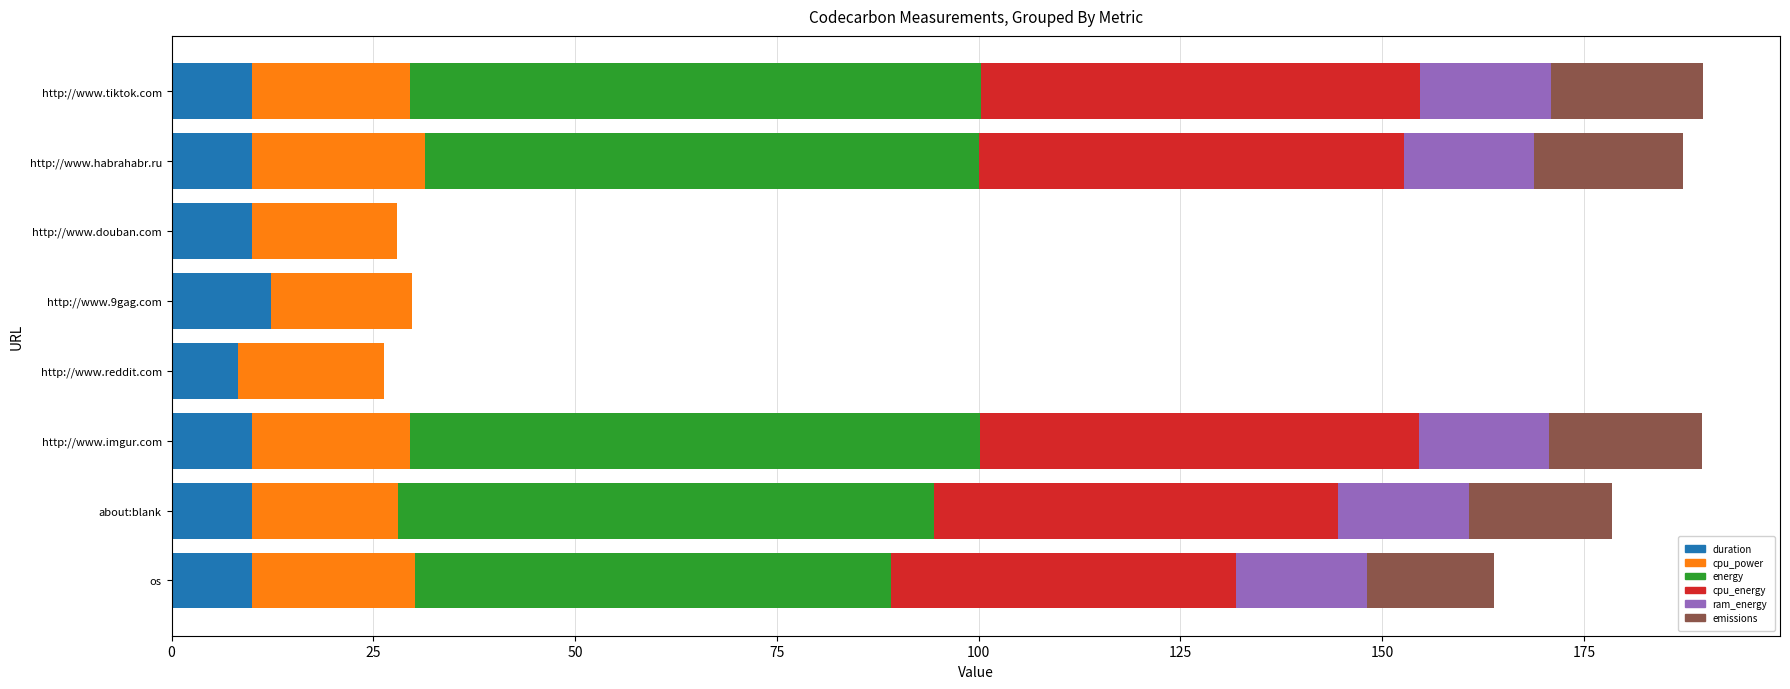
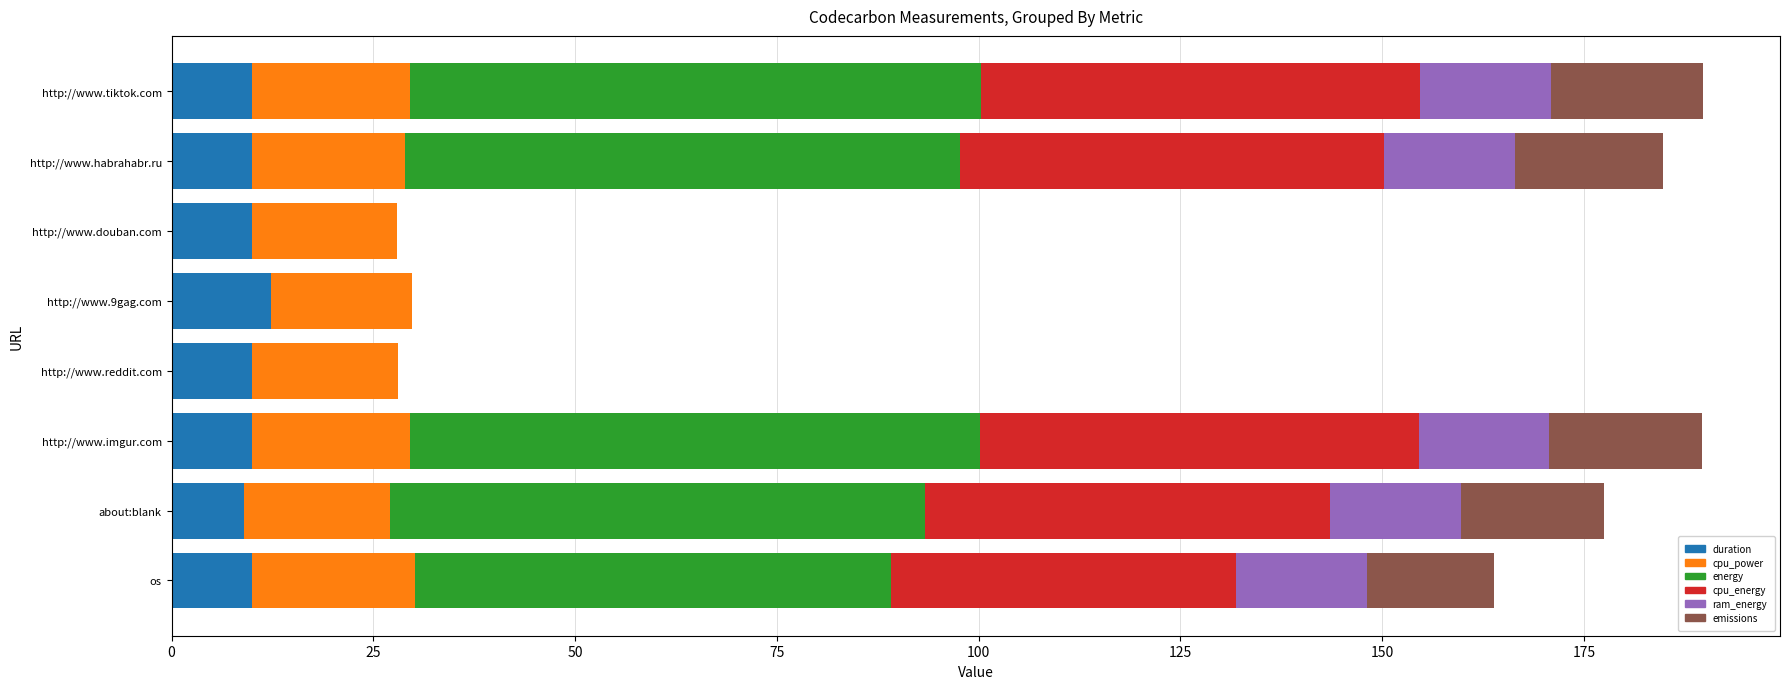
  {
    "duration": {
      "http://www.tiktok.com": 10,
      "http://www.habrahabr.ru": 10,
      "http://www.douban.com": 10,
      "http://www.9gag.com": 12,
-     "http://www.reddit.com": 8,
+     "http://www.reddit.com": 10,
      "http://www.imgur.com": 10,
-     "about:blank": 10,
+     "about:blank": 9,
      "os": 10
    },
    "cpu_power": {
      "http://www.tiktok.com": 20,
-     "http://www.habrahabr.ru": 21,
+     "http://www.habrahabr.ru": 19,
      "http://www.douban.com": 18,
      "http://www.9gag.com": 18,
      "http://www.reddit.com": 18,
      "http://www.imgur.com": 20,
      "about:blank": 18,
      "os": 20
    },
    "energy": {
      "http://www.tiktok.com": 71,
      "http://www.habrahabr.ru": 69,
      "http://www.douban.com": 0,
      "http://www.9gag.com": 0,
      "http://www.reddit.com": 0,
      "http://www.imgur.com": 71,
      "about:blank": 66,
      "os": 59
    },
    "cpu_energy": {
      "http://www.tiktok.com": 54,
      "http://www.habrahabr.ru": 53,
      "http://www.douban.com": 0,
      "http://www.9gag.com": 0,
      "http://www.reddit.com": 0,
      "http://www.imgur.com": 54,
      "about:blank": 50,
      "os": 43
    },
    "ram_energy": {
      "http://www.tiktok.com": 16,
      "http://www.habrahabr.ru": 16,
      "http://www.douban.com": 0,
      "http://www.9gag.com": 0,
      "http://www.reddit.com": 0,
      "http://www.imgur.com": 16,
      "about:blank": 16,
      "os": 16
    },
    "emissions": {
      "http://www.tiktok.com": 19,
      "http://www.habrahabr.ru": 18,
      "http://www.douban.com": 0,
      "http://www.9gag.com": 0,
      "http://www.reddit.com": 0,
      "http://www.imgur.com": 19,
      "about:blank": 18,
      "os": 16
    }
  }
